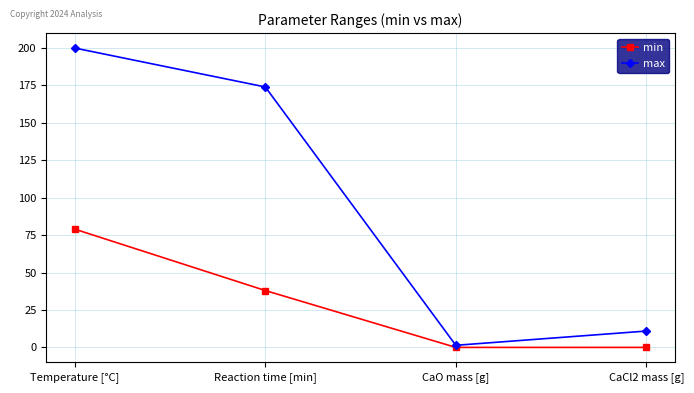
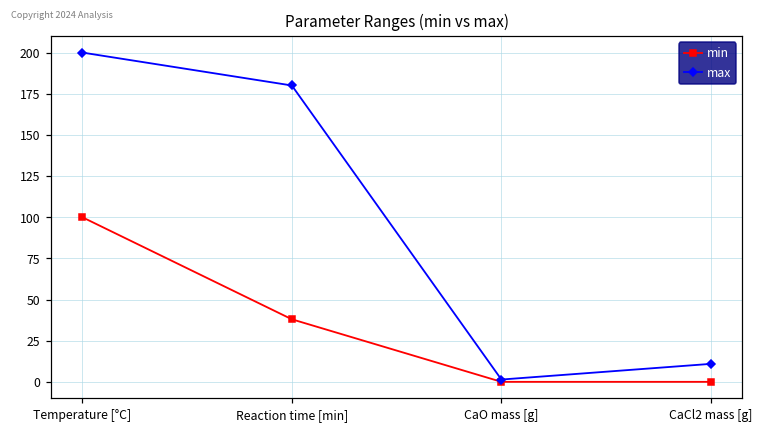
  {
    "min": {
-     "Temperature [°C]": 79,
+     "Temperature [°C]": 100,
      "Reaction time [min]": 38,
      "CaCl2 mass [g]": 0
    },
    "max": {
      "Temperature [°C]": 200,
-     "Reaction time [min]": 174,
+     "Reaction time [min]": 180,
      "CaCl2 mass [g]": 11
    }
  }
